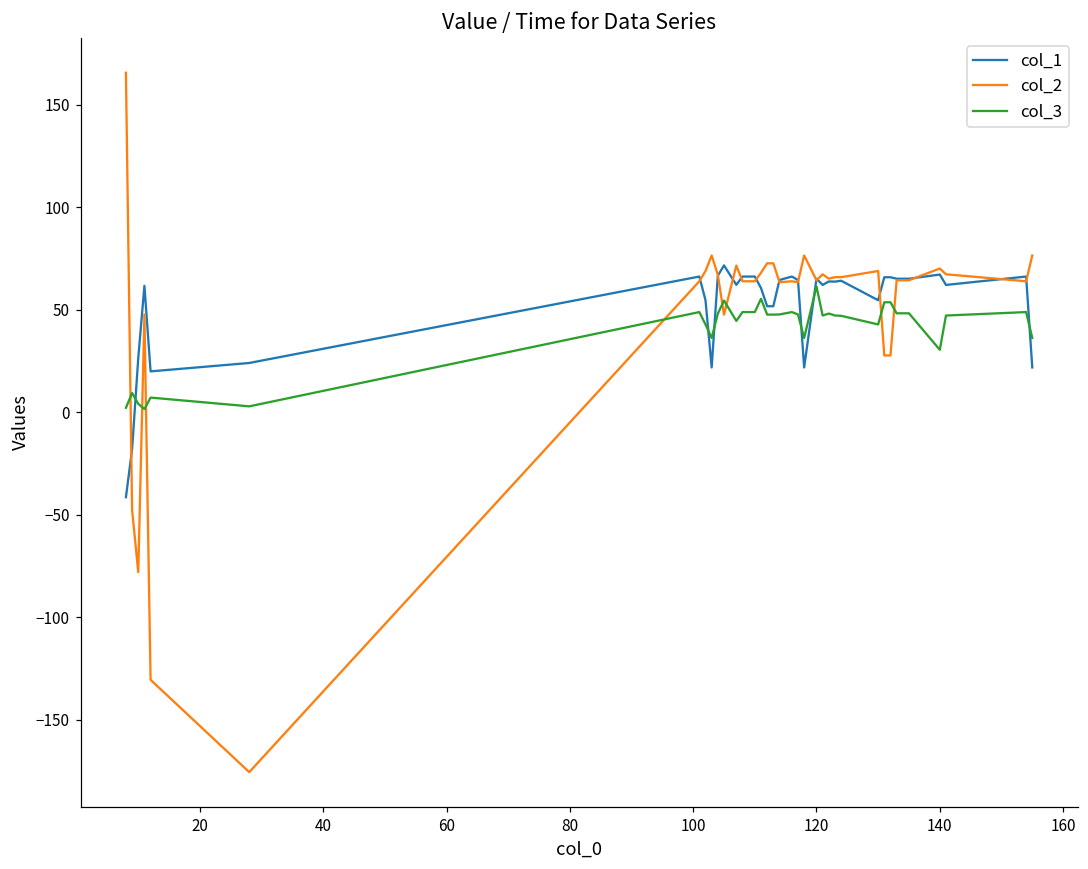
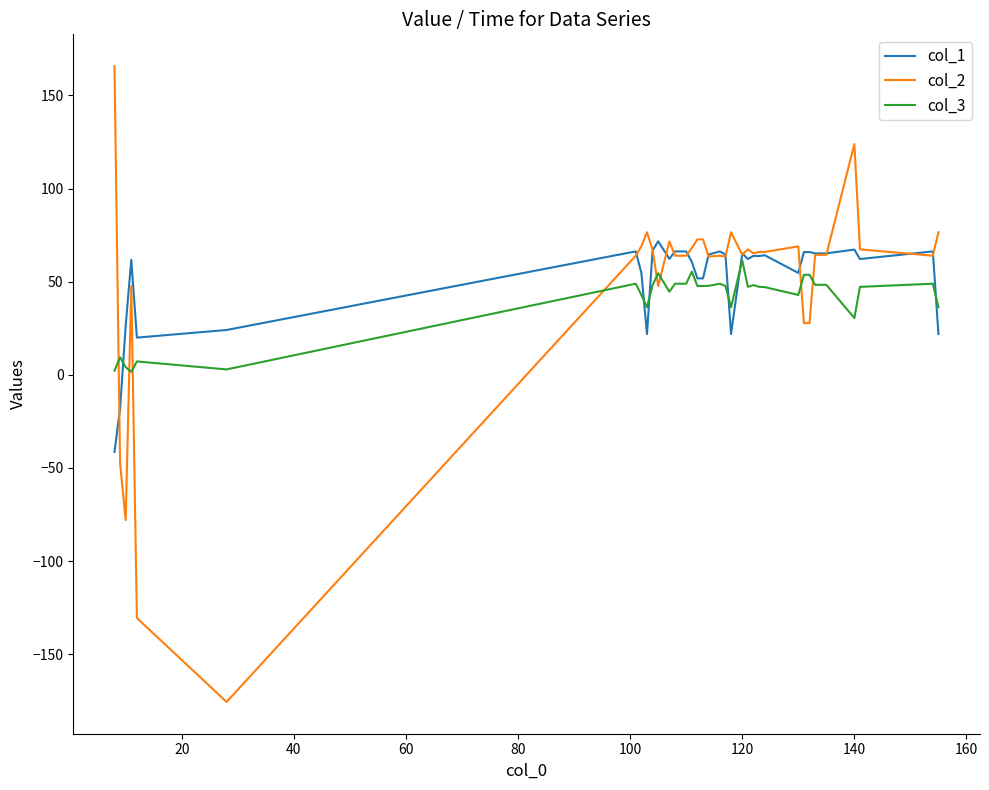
  {
    "col_1": {
      "140": 67
    },
    "col_2": {
-     "140": 70
+     "140": 124
    },
    "col_3": {
      "120": 61,
      "140": 30
    }
  }
